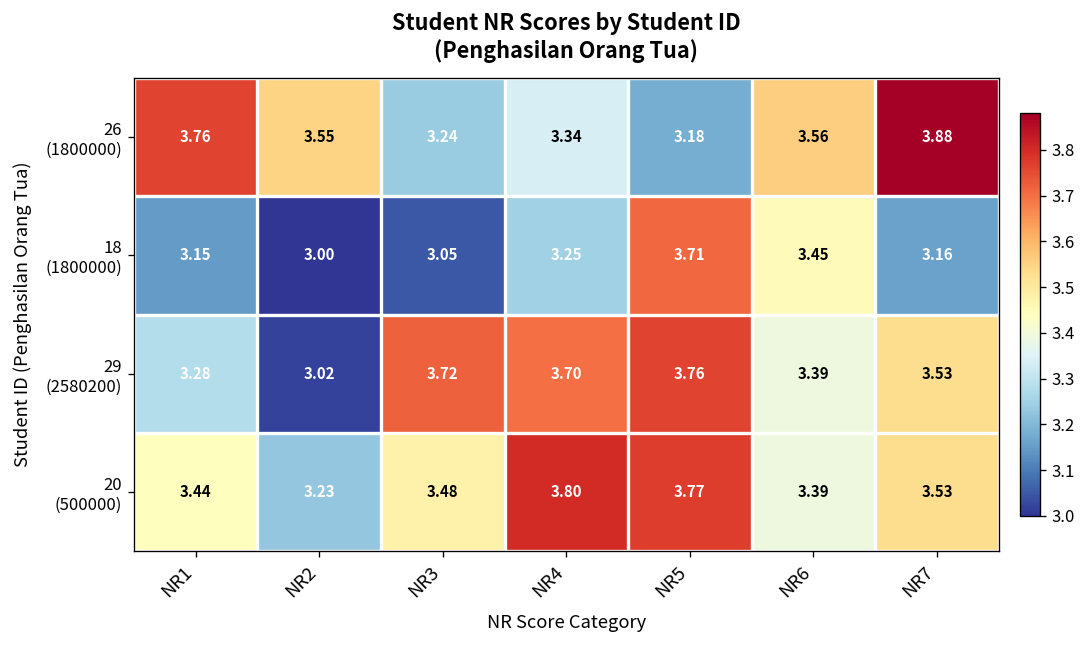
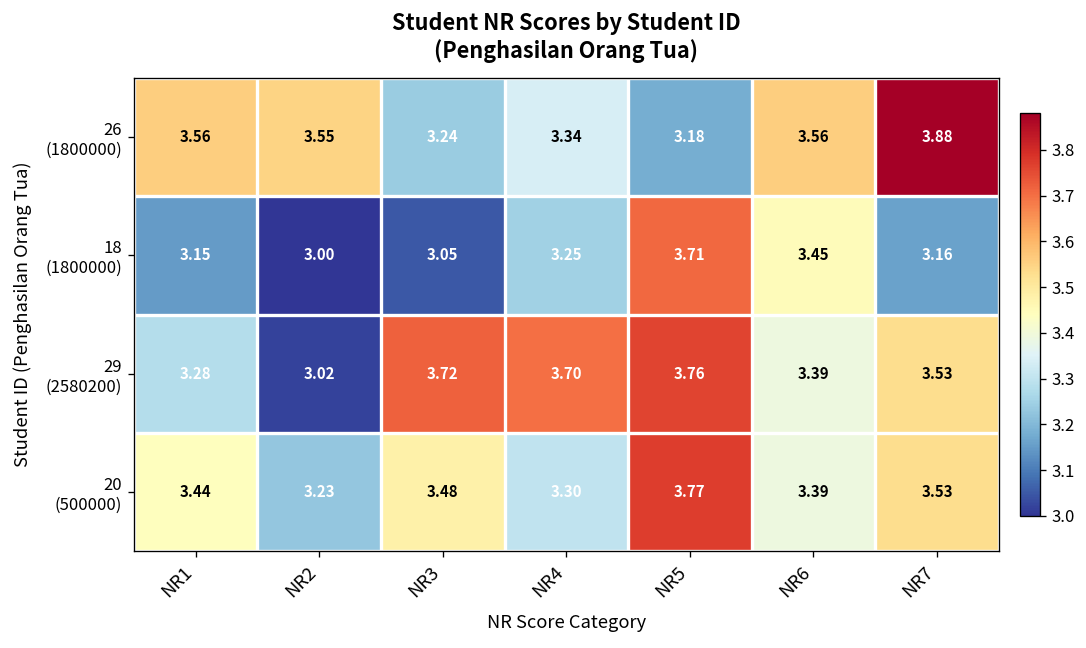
  {
    "26 (1800000)": {
-     "NR1": 3.76,
+     "NR1": 3.56,
      "NR2": 3.55,
      "NR3": 3.24,
      "NR4": 3.34,
      "NR5": 3.18,
      "NR6": 3.56,
      "NR7": 3.88
    },
    "18 (1800000)": {
      "NR1": 3.15,
      "NR2": 3.00,
      "NR3": 3.05,
      "NR4": 3.25,
      "NR5": 3.71,
      "NR6": 3.45,
      "NR7": 3.16
    },
    "29 (2580200)": {
      "NR1": 3.28,
      "NR2": 3.02,
      "NR3": 3.72,
      "NR4": 3.70,
      "NR5": 3.76,
      "NR6": 3.39,
      "NR7": 3.53
    },
    "20 (500000)": {
      "NR1": 3.44,
      "NR2": 3.23,
      "NR3": 3.48,
-     "NR4": 3.80,
+     "NR4": 3.30,
      "NR5": 3.77,
      "NR6": 3.39,
      "NR7": 3.53
    }
  }
